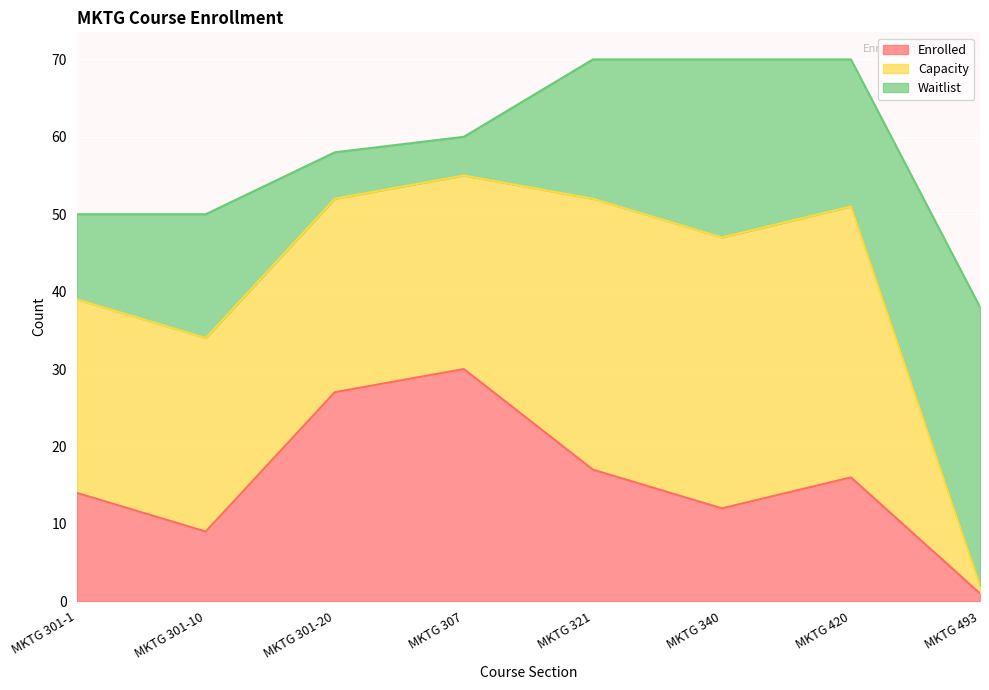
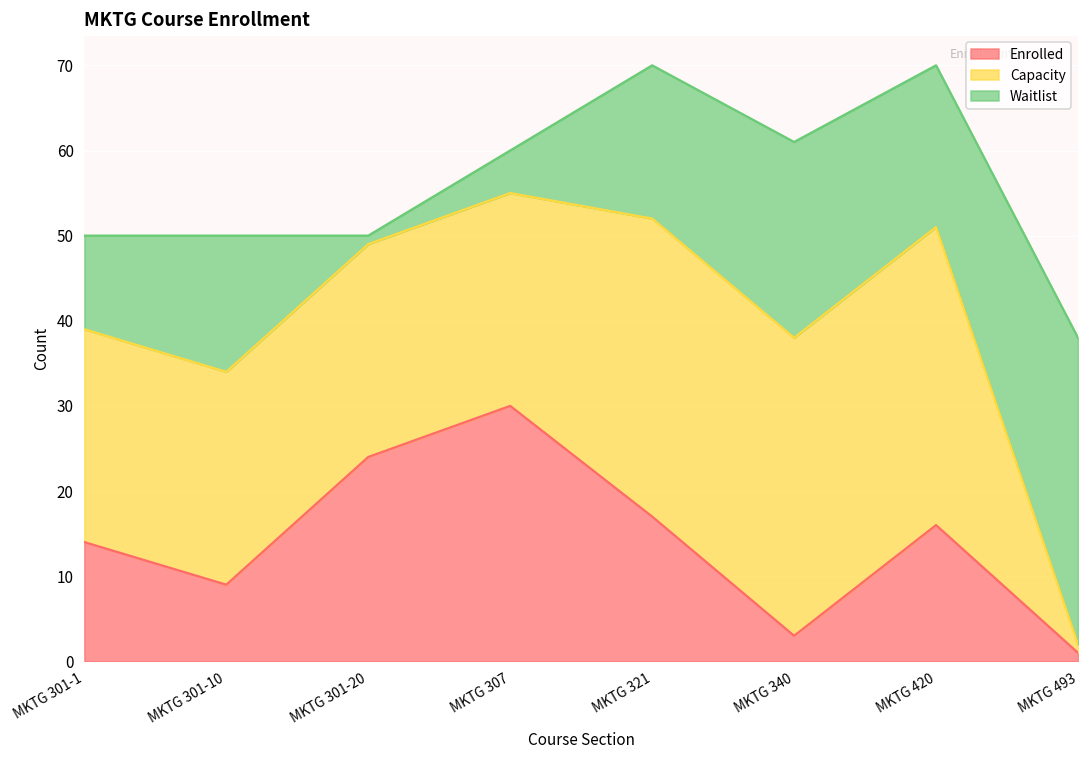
  {
    "Enrolled": {
      "MKTG 301-1": 14,
      "MKTG 301-10": 9,
-     "MKTG 301-20": 27,
+     "MKTG 301-20": 24,
      "MKTG 307": 30,
      "MKTG 321": 17,
-     "MKTG 340": 12,
+     "MKTG 340": 3,
      "MKTG 420": 16,
      "MKTG 493": 1
    },
    "Capacity": {
      "MKTG 301-1": 25,
      "MKTG 301-10": 25,
      "MKTG 301-20": 25,
      "MKTG 307": 25,
      "MKTG 321": 35,
      "MKTG 340": 35,
      "MKTG 420": 35,
      "MKTG 493": 1
    },
    "Waitlist": {
      "MKTG 301-1": 11,
      "MKTG 301-10": 16,
-     "MKTG 301-20": 6,
+     "MKTG 301-20": 1,
      "MKTG 307": 5,
      "MKTG 321": 18,
      "MKTG 340": 23,
      "MKTG 420": 19,
      "MKTG 493": 36
    }
  }
